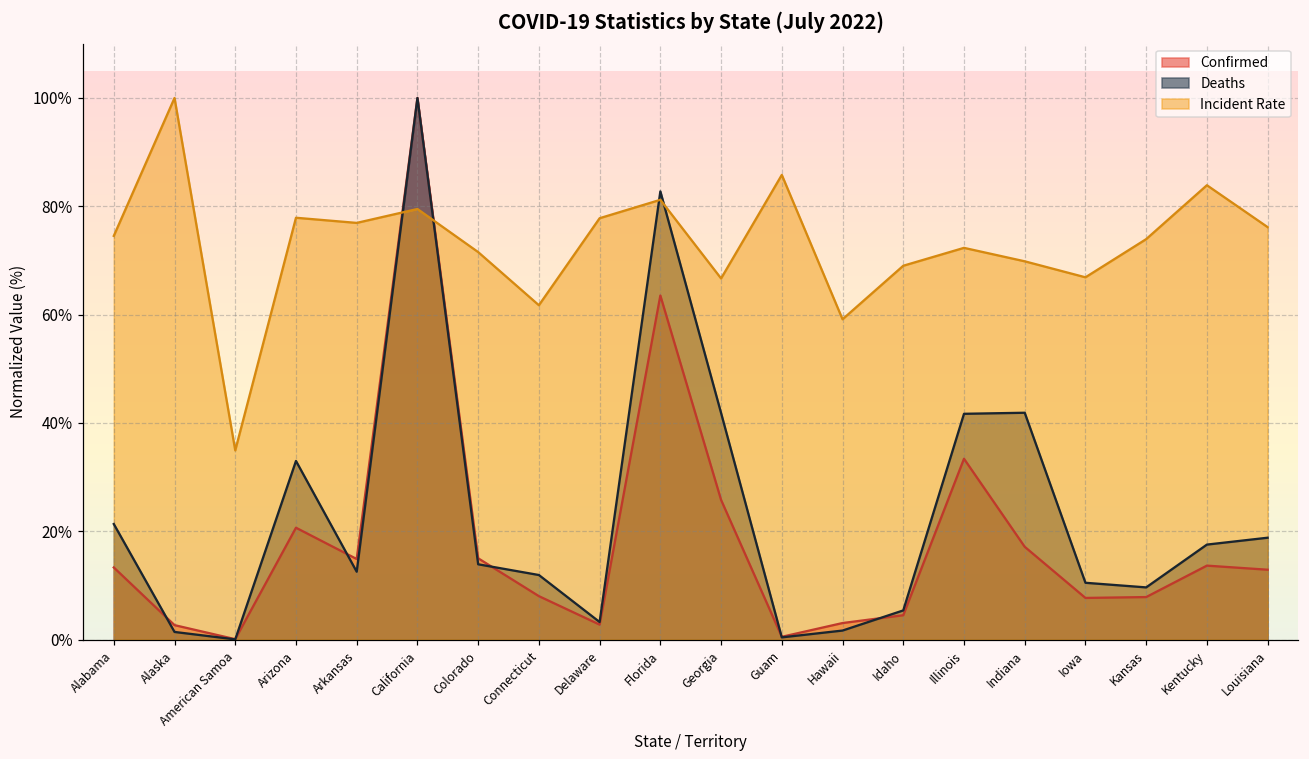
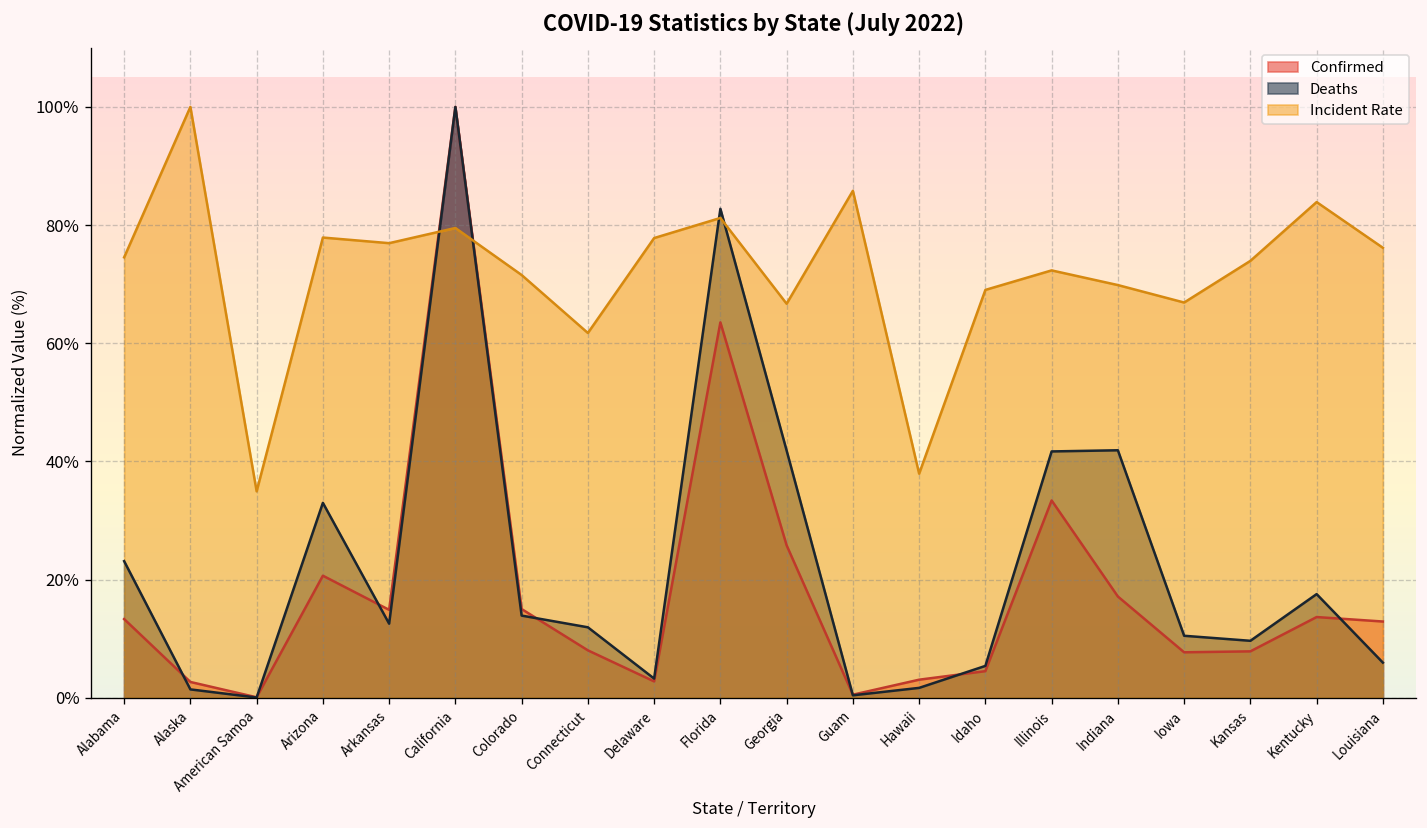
  {
    "Confirmed": {
      "Alabama": "13%",
      "Alaska": "3%",
      "Arizona": "21%",
      "Arkansas": "15%",
      "Colorado": "15%",
      "Connecticut": "8%",
      "Florida": "64%",
      "Georgia": "26%",
      "Hawaii": "3%",
      "Idaho": "4%",
      "Illinois": "33%",
      "Indiana": "17%",
      "Iowa": "8%",
      "Kansas": "8%",
      "Kentucky": "14%",
      "Louisiana": "13%"
    },
    "Deaths": {
-     "Alabama": "21%",
+     "Alabama": "23%",
      "Alaska": "1%",
      "Arizona": "33%",
      "Arkansas": "13%",
      "Colorado": "14%",
      "Connecticut": "12%",
      "Florida": "83%",
      "Georgia": "42%",
      "Hawaii": "2%",
      "Idaho": "5%",
      "Illinois": "42%",
      "Indiana": "42%",
      "Iowa": "10%",
      "Kansas": "10%",
      "Kentucky": "18%",
-     "Louisiana": "19%"
+     "Louisiana": "6%"
    },
    "Incident Rate": {
      "Alabama": "75%",
      "Alaska": "100%",
      "American Samoa": "35%",
      "Arizona": "78%",
      "Arkansas": "77%",
      "California": "80%",
      "Colorado": "72%",
      "Connecticut": "62%",
      "Delaware": "78%",
      "Florida": "81%",
      "Georgia": "67%",
      "Guam": "86%",
-     "Hawaii": "59%",
+     "Hawaii": "38%",
      "Idaho": "69%",
      "Illinois": "72%",
      "Indiana": "70%",
      "Iowa": "67%",
      "Kansas": "74%",
      "Kentucky": "84%",
      "Louisiana": "76%"
    }
  }
